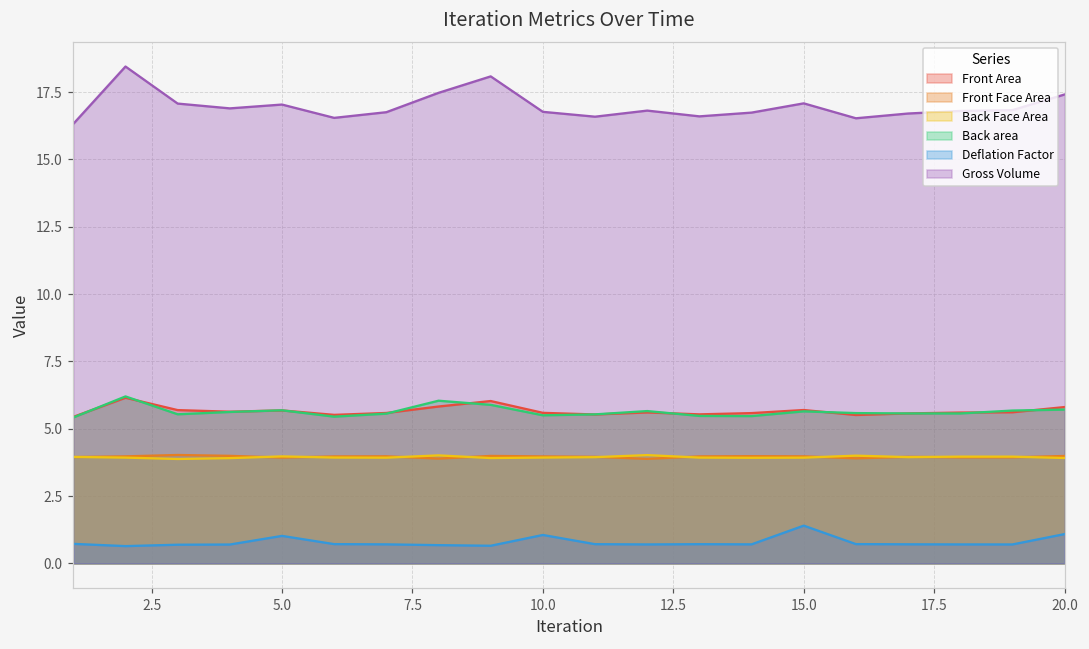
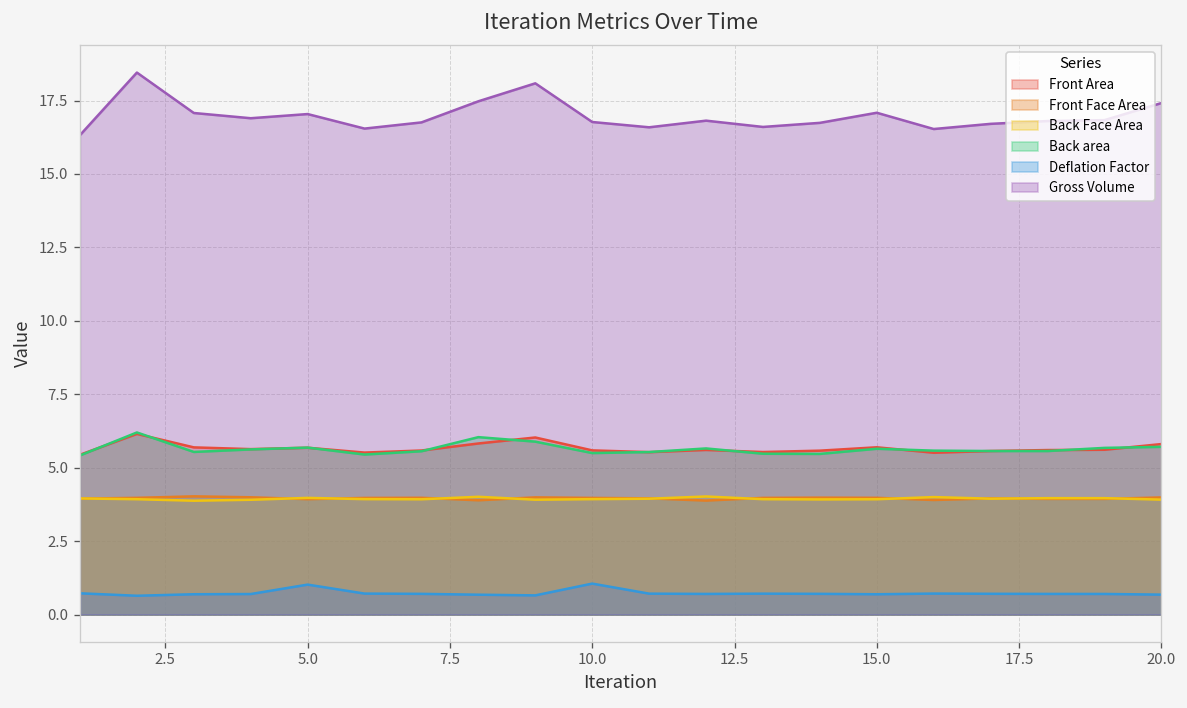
  {
    "Deflation Factor": {
      "5.0": 1.0,
      "10.0": 1.1,
-     "15.0": 1.4,
-     "20.0": 1.1
+     "15.0": 0.7,
+     "20.0": 0.7
    },
    "Gross Volume": {
      "5.0": 17.0,
      "10.0": 16.8,
      "15.0": 17.1,
      "20.0": 17.4
    }
  }
